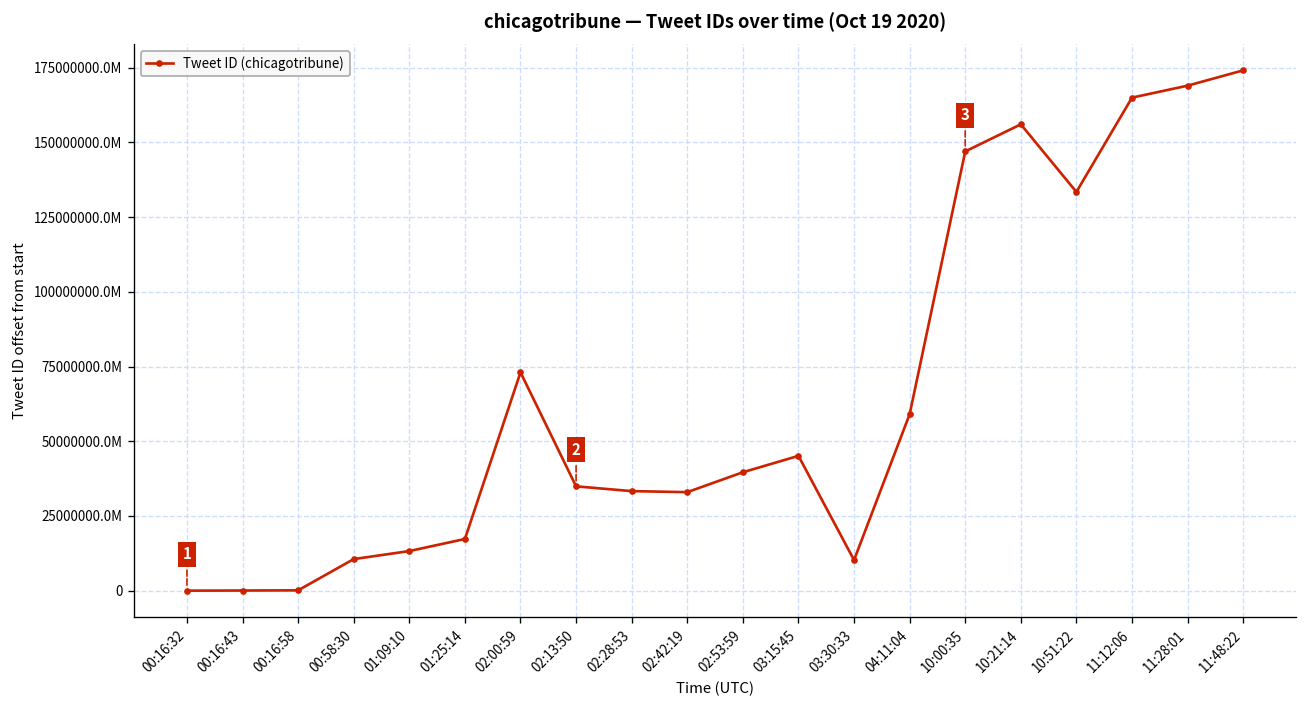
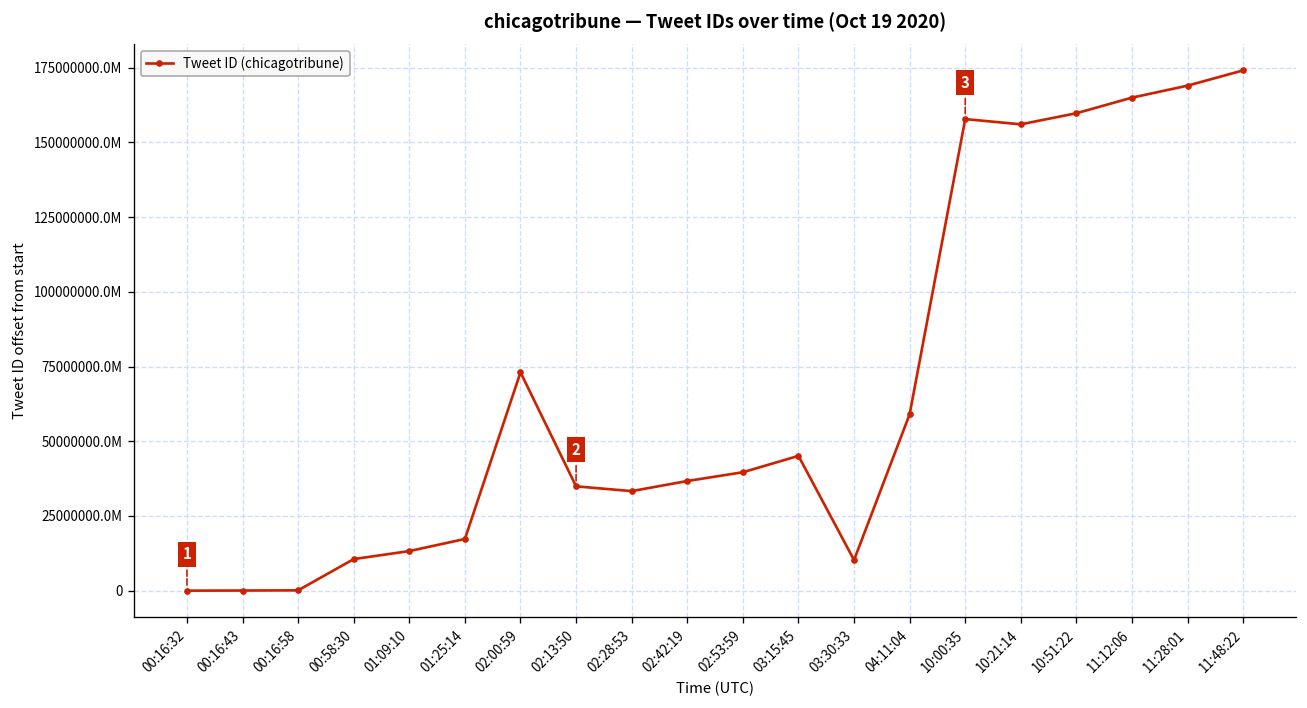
  {
    "00:16:43": 0,
    "00:16:58": 0,
    "00:58:30": 11000000000000,
    "01:09:10": 13000000000000,
    "01:25:14": 17000000000000,
    "02:00:59": 73000000000000,
    "02:28:53": 33000000000000,
-   "02:42:19": 33000000000000,
+   "02:42:19": 37000000000000,
    "02:53:59": 40000000000000,
    "03:15:45": 45000000000000,
    "03:30:33": 10000000000000,
    "04:11:04": 59000000000000,
-   "10:00:35": 147000000000000,
+   "10:00:35": 158000000000000,
    "10:21:14": 156000000000000,
-   "10:51:22": 133000000000000,
+   "10:51:22": 160000000000000,
    "11:12:06": 165000000000000,
    "11:28:01": 169000000000000,
    "11:48:22": 174000000000000
  }
